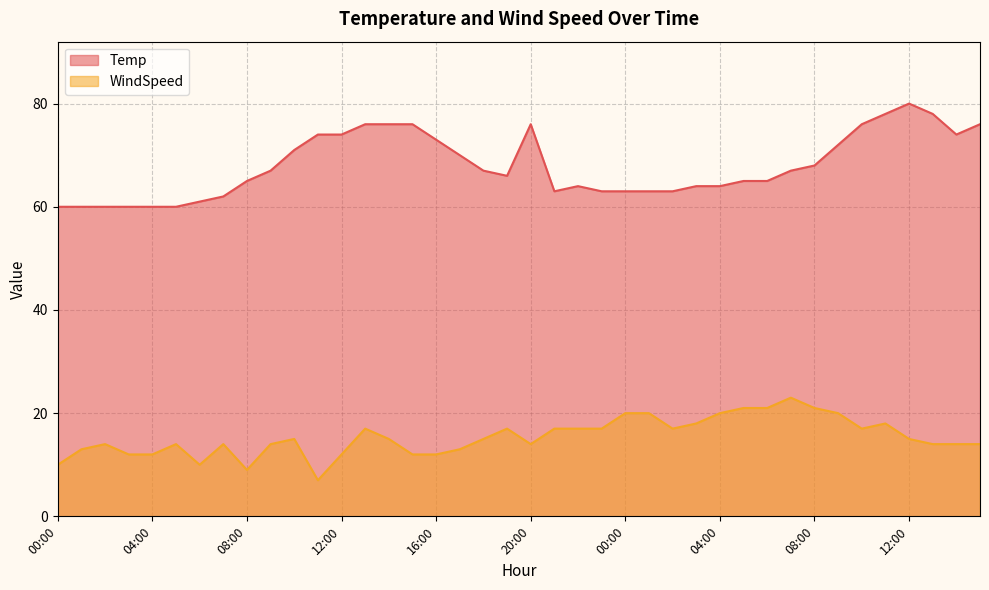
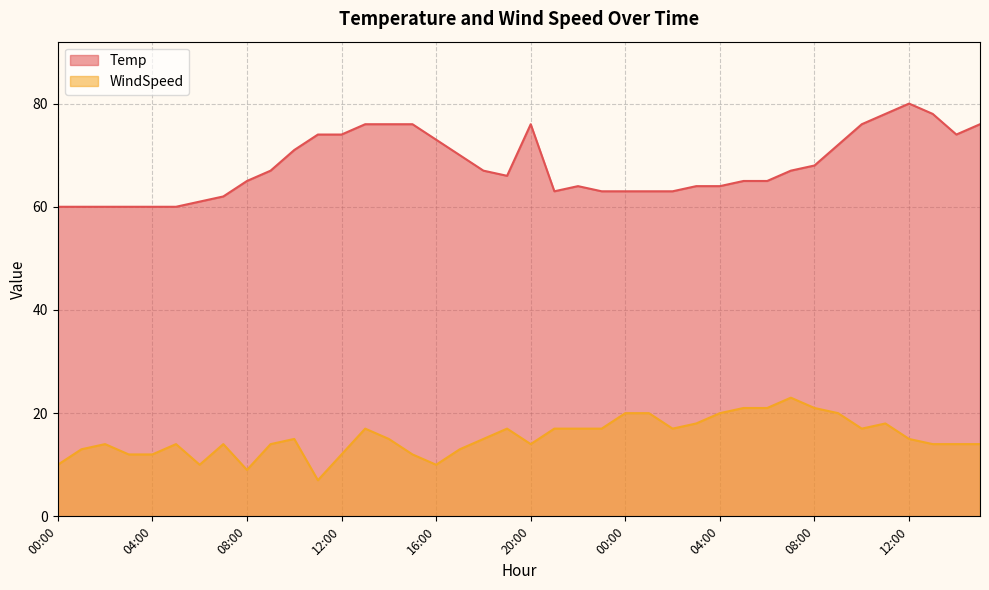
  {
    "Temp": {
      "16:00": 73,
      "20:00": 76
    },
    "WindSpeed": {
-     "16:00": 12,
+     "16:00": 10,
      "20:00": 14
    }
  }
